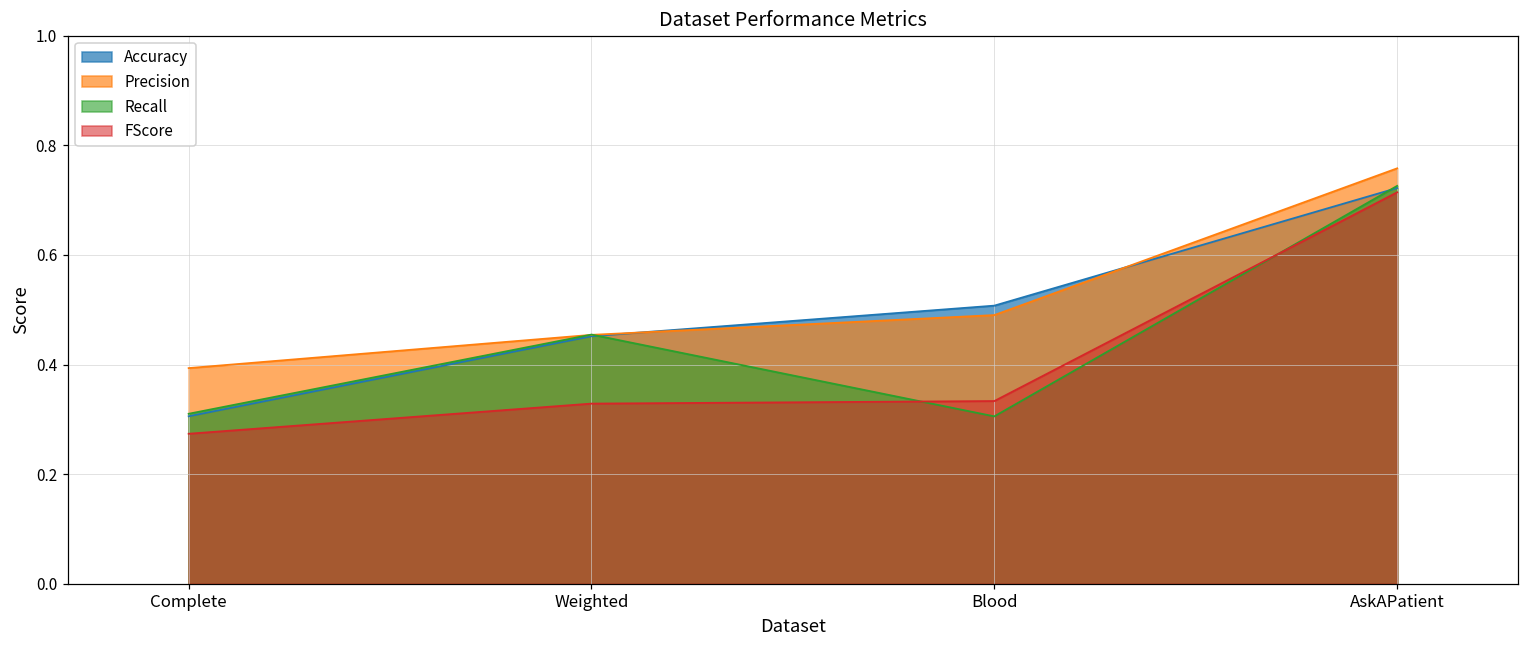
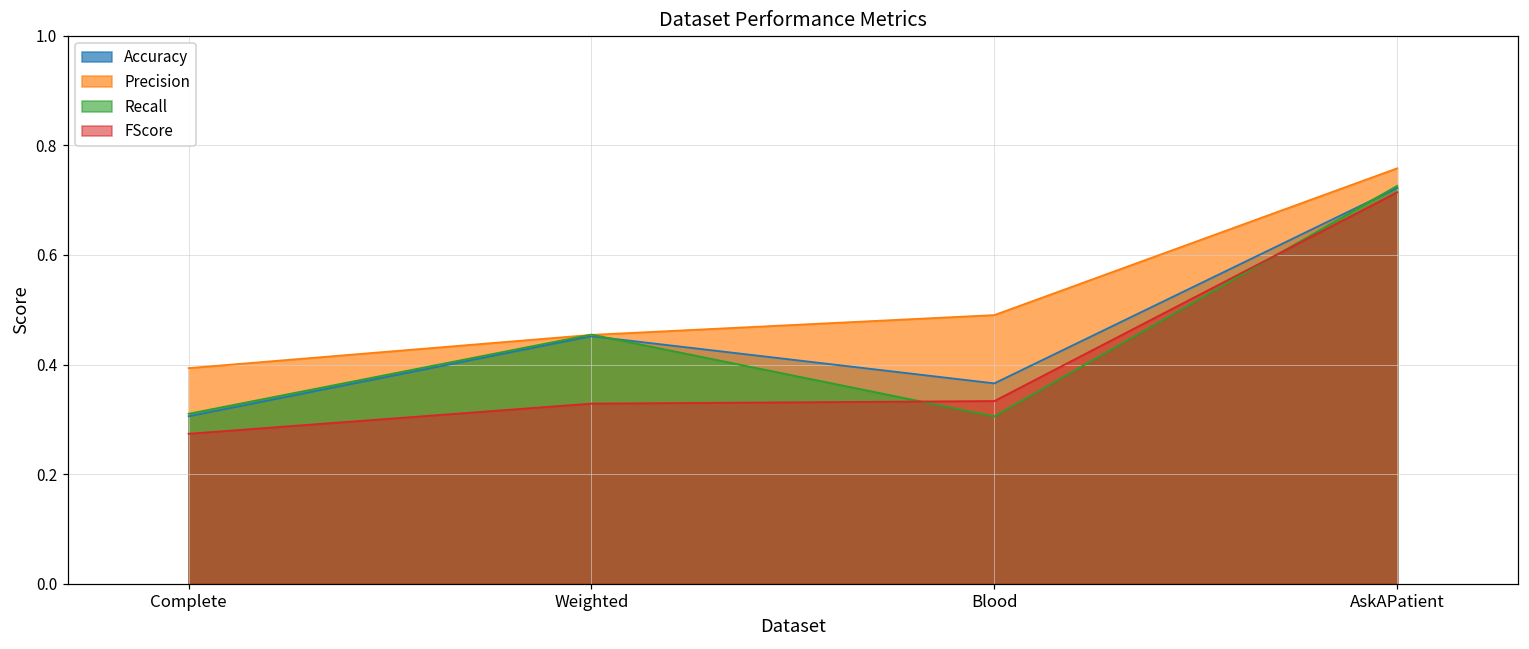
  {
    "Accuracy": {
-     "Blood": 0.51
+     "Blood": 0.37
    },
    "Precision": {
      "Complete": 0.39,
      "Blood": 0.49,
      "AskAPatient": 0.76
    },
    "Recall": {
      "Blood": 0.31
    },
    "FScore": {
      "Complete": 0.27,
      "Weighted": 0.33,
      "Blood": 0.33,
      "AskAPatient": 0.71
    }
  }
